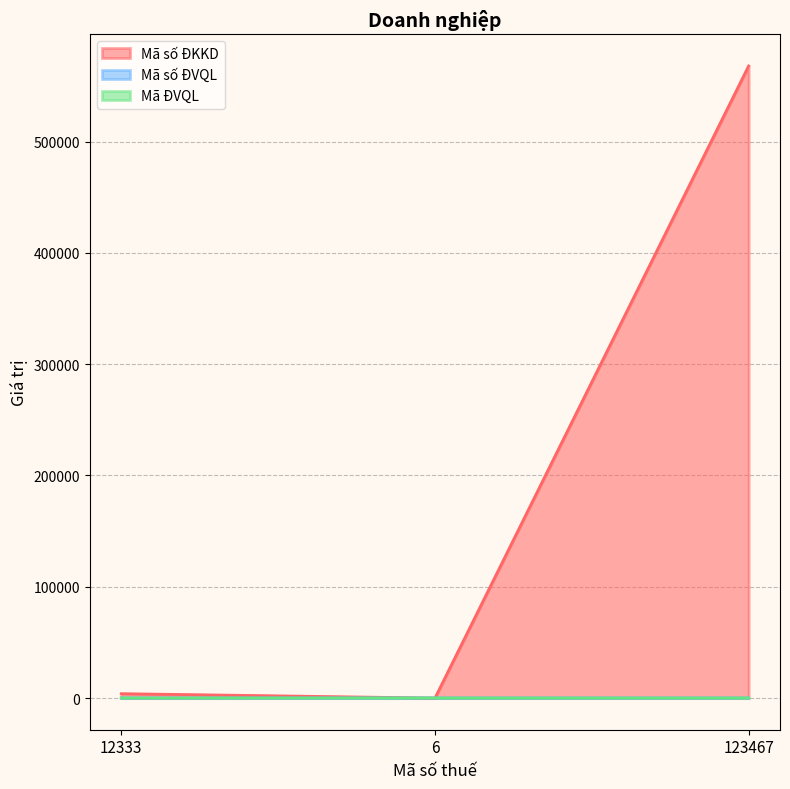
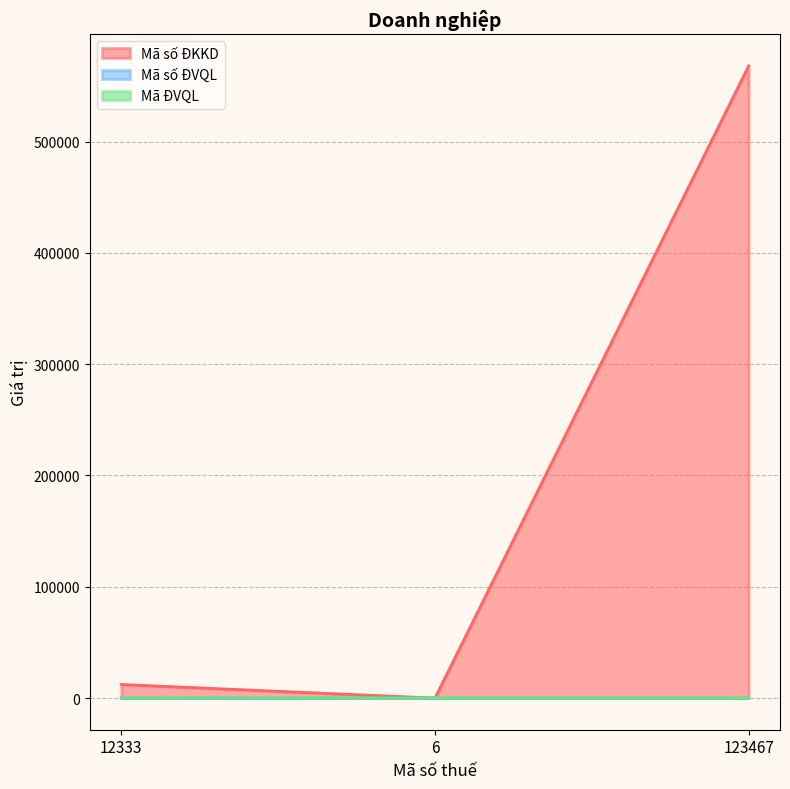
  {
    "Mã số ĐKKD": {
-     "12333": 4000,
+     "12333": 12000,
      "123467": 568000
    },
    "Mã ĐVQL": {
      "12333": 0,
      "123467": 0
    }
  }
